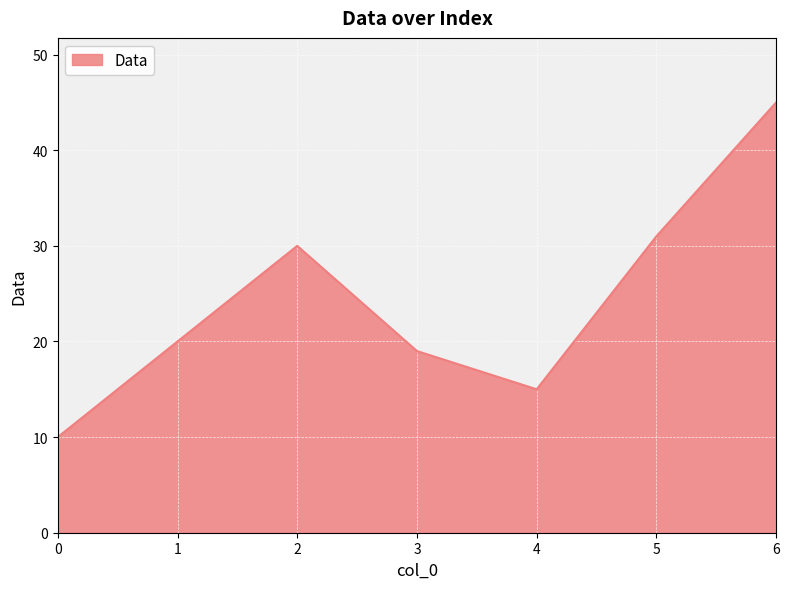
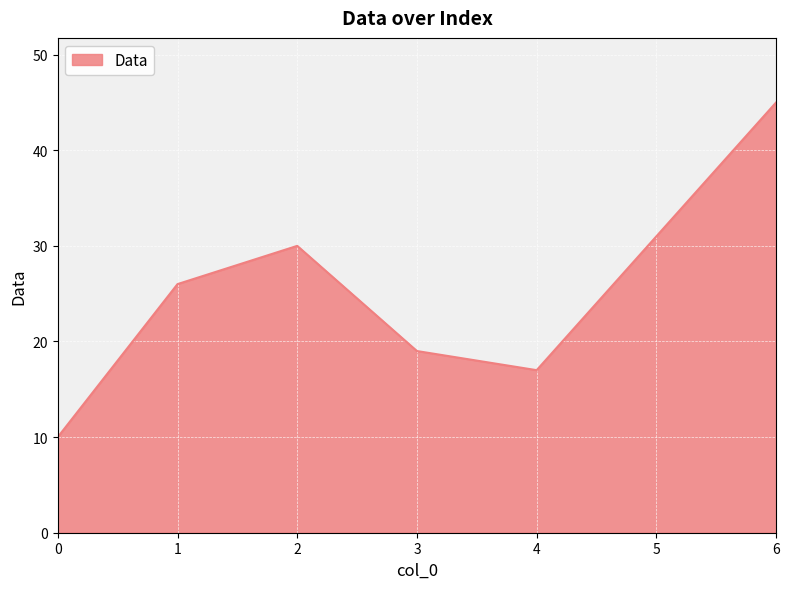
  {
    "0": 10,
-   "1": 20,
+   "1": 26,
    "2": 30,
    "3": 19,
-   "4": 15,
+   "4": 17,
    "5": 31,
    "6": 45
  }
